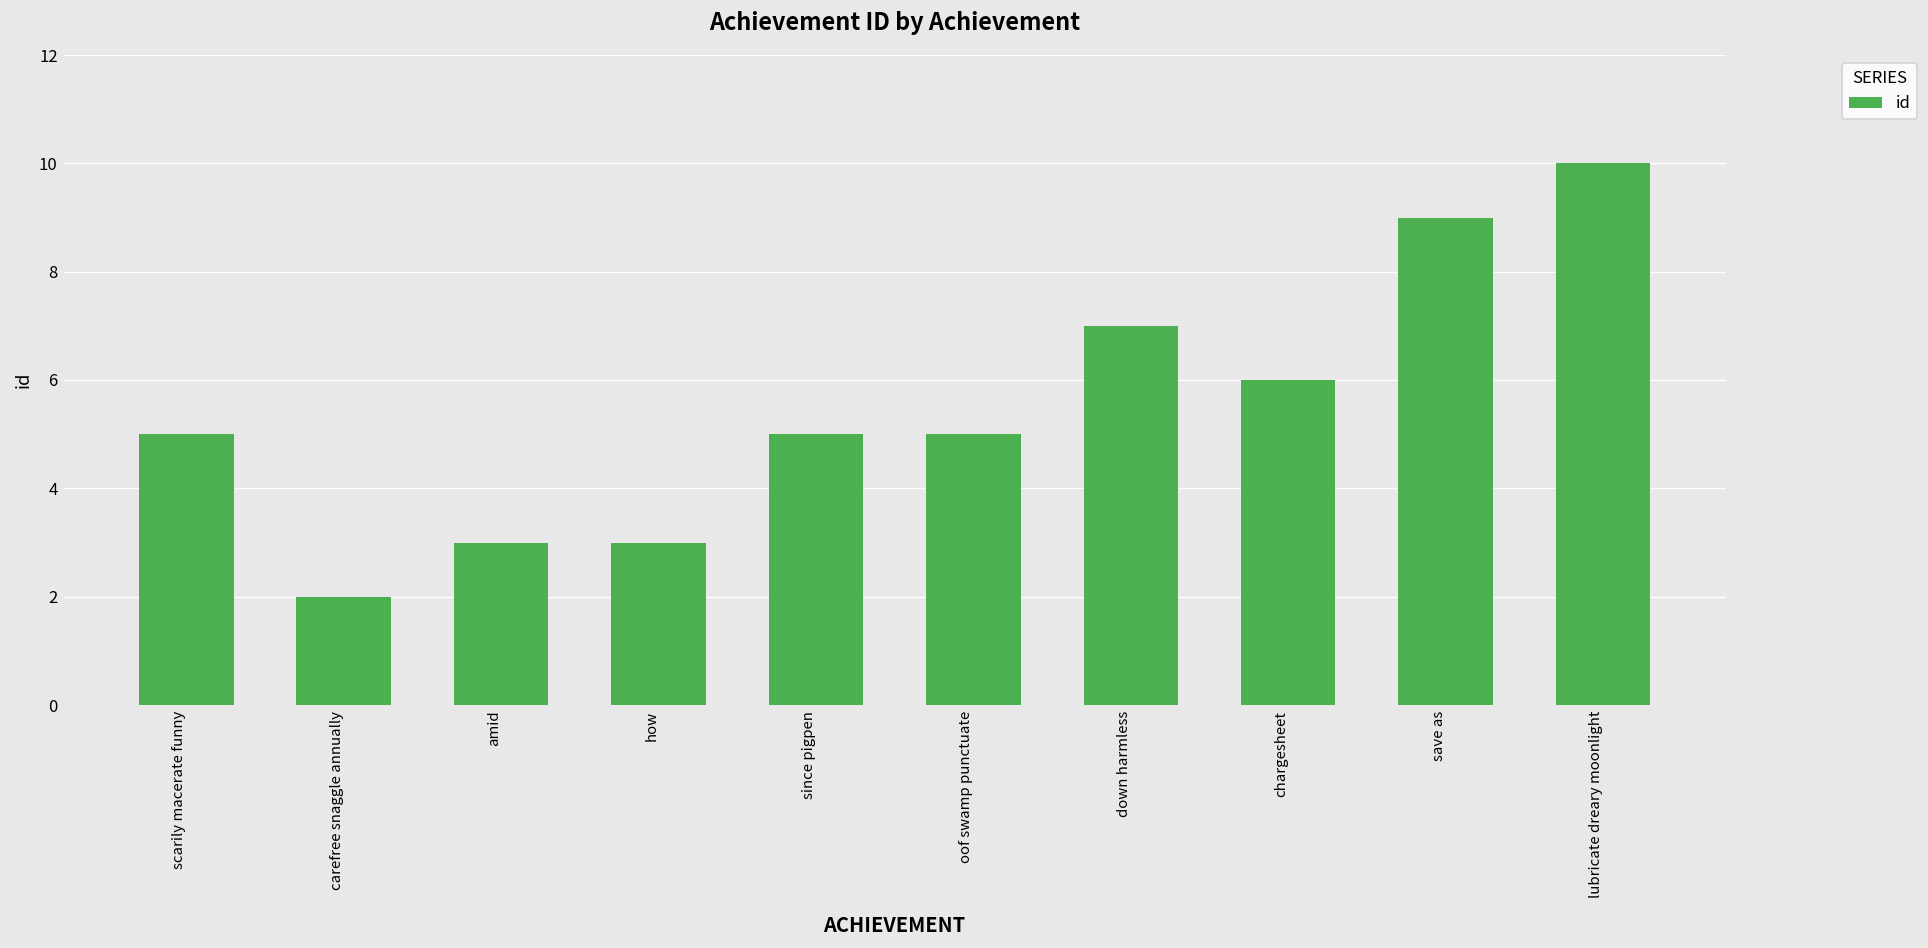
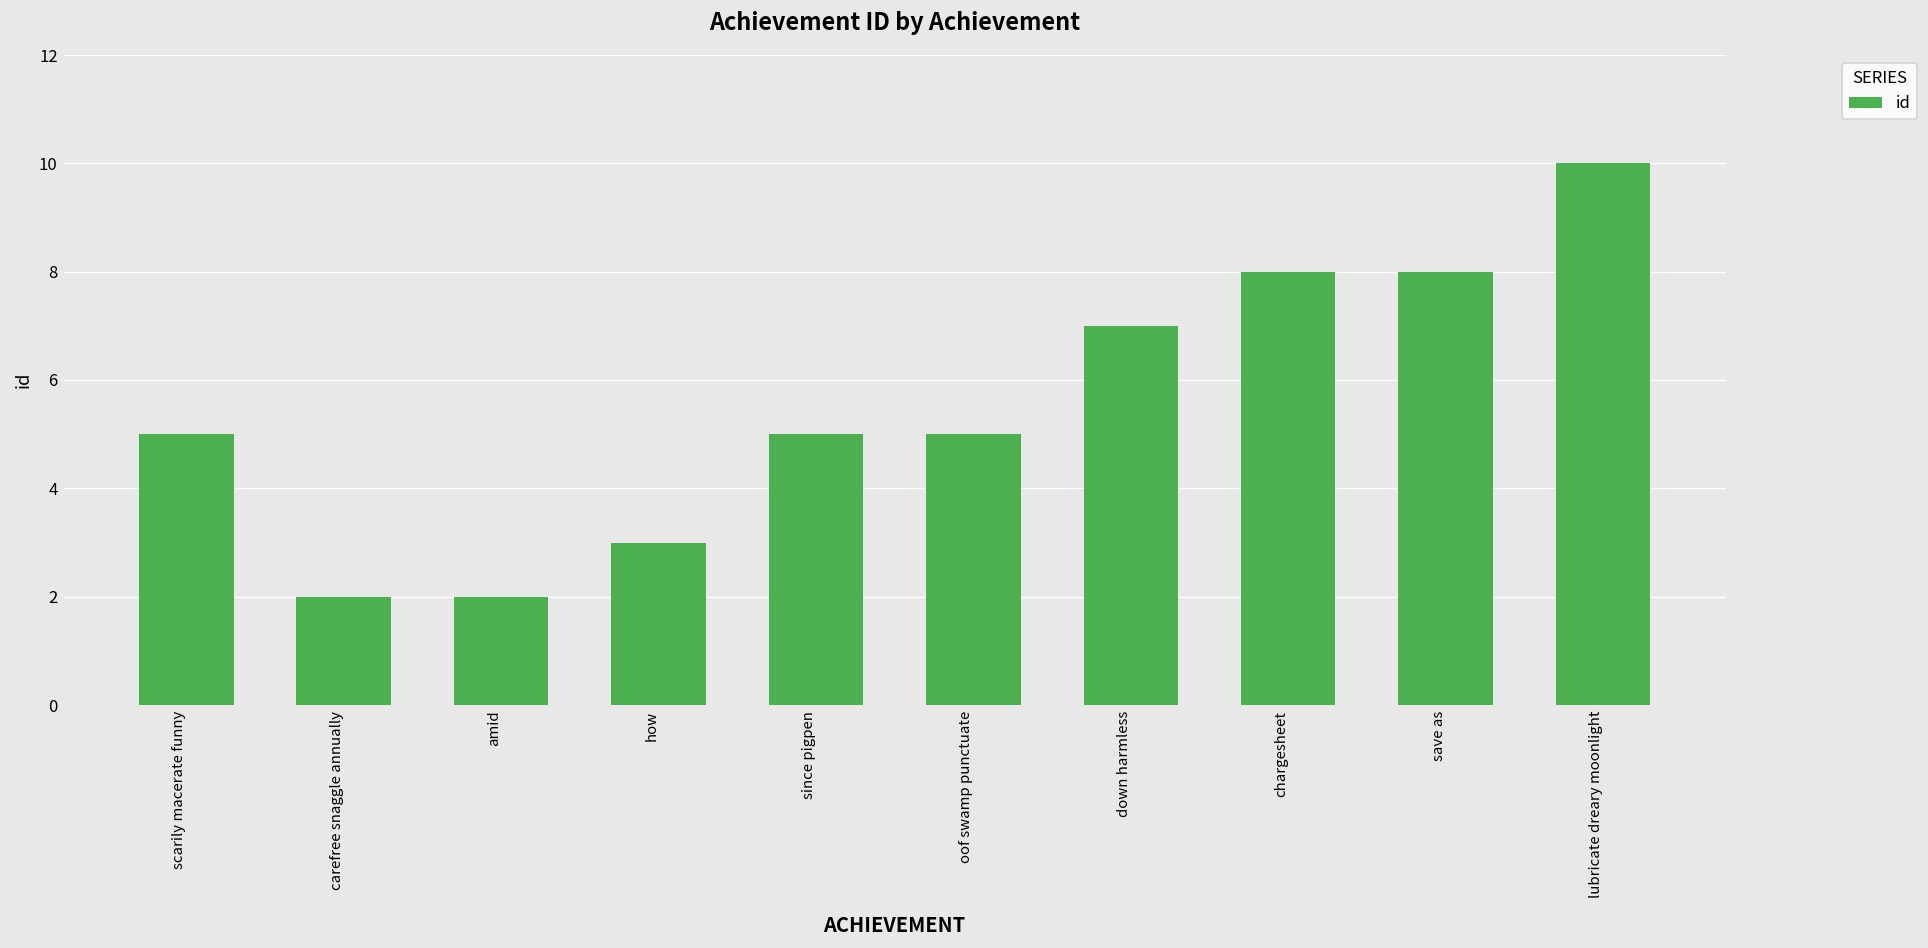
  {
    "scarily macerate funny": 5,
    "carefree snaggle annually": 2,
-   "amid": 3,
+   "amid": 2,
    "how": 3,
    "since pigpen": 5,
    "oof swamp punctuate": 5,
    "down harmless": 7,
-   "chargesheet": 6,
-   "save as": 9,
+   "chargesheet": 8,
+   "save as": 8,
    "lubricate dreary moonlight": 10
  }
